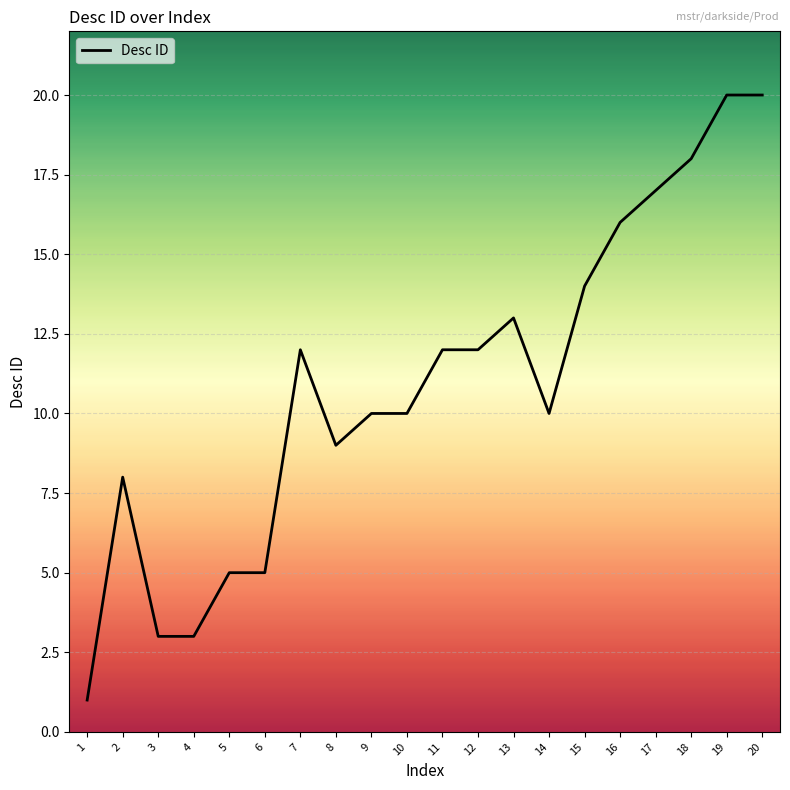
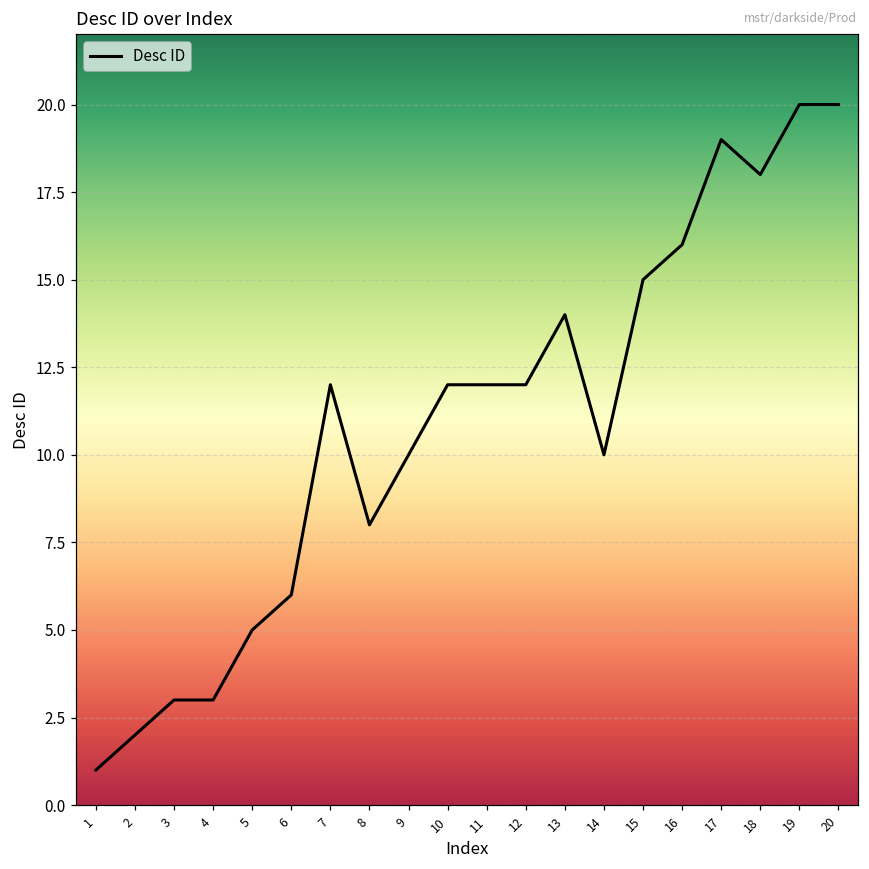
  {
    "1": 1,
-   "2": 8,
+   "2": 2,
    "3": 3,
    "4": 3,
    "5": 5,
-   "6": 5,
+   "6": 6,
    "7": 12,
-   "8": 9,
+   "8": 8,
    "9": 10,
-   "10": 10,
+   "10": 12,
    "11": 12,
    "12": 12,
-   "13": 13,
+   "13": 14,
    "14": 10,
-   "15": 14,
+   "15": 15,
    "16": 16,
-   "17": 17,
+   "17": 19,
    "18": 18,
    "19": 20,
    "20": 20
  }
